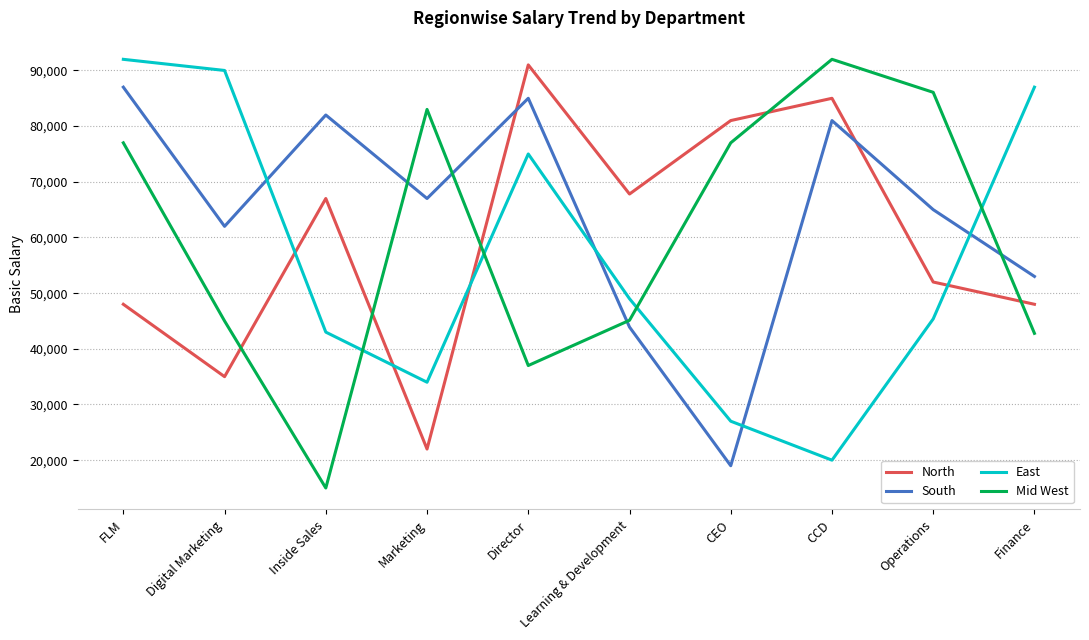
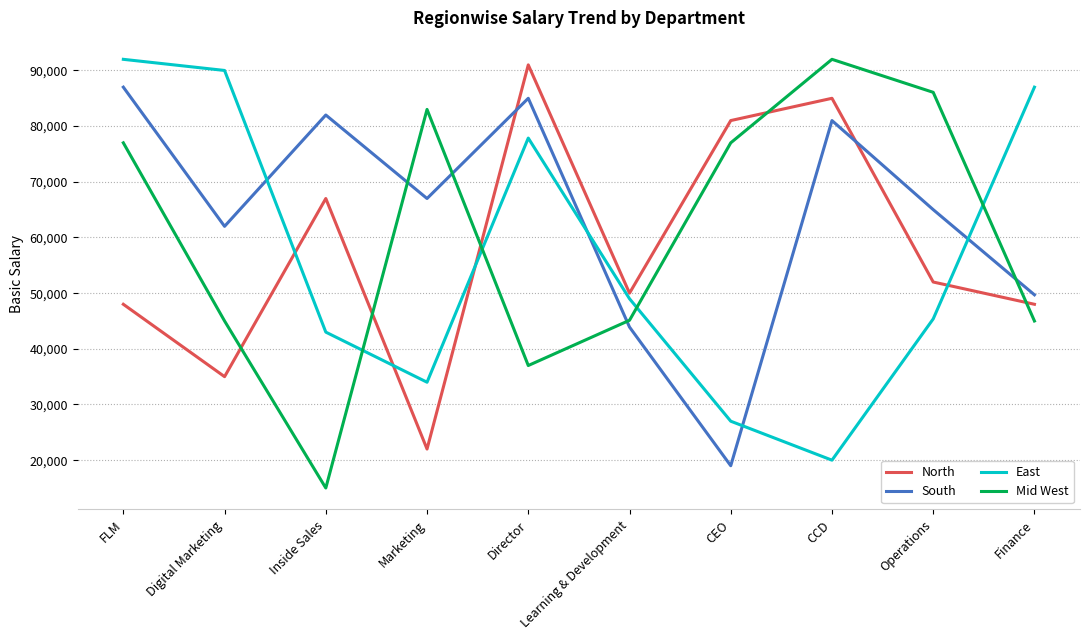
  {
    "North": {
      "FLM": "48,000",
      "Digital Marketing": "35,000",
      "Inside Sales": "67,000",
      "Marketing": "22,000",
      "Director": "91,000",
-     "Learning & Development": "68,000",
+     "Learning & Development": "50,000",
      "CEO": "81,000",
      "CCD": "85,000",
      "Operations": "52,000",
      "Finance": "48,000"
    },
    "South": {
      "FLM": "87,000",
      "Digital Marketing": "62,000",
      "Inside Sales": "82,000",
      "Marketing": "67,000",
      "Director": "85,000",
      "Learning & Development": "44,000",
      "CEO": "19,000",
      "CCD": "81,000",
      "Operations": "65,000",
-     "Finance": "53,000"
+     "Finance": "50,000"
    },
    "East": {
      "FLM": "92,000",
      "Digital Marketing": "90,000",
      "Inside Sales": "43,000",
      "Marketing": "34,000",
-     "Director": "75,000",
+     "Director": "78,000",
      "Learning & Development": "49,000",
      "CEO": "27,000",
      "CCD": "20,000",
      "Operations": "45,000",
      "Finance": "87,000"
    },
    "Mid West": {
      "FLM": "77,000",
      "Digital Marketing": "45,000",
      "Inside Sales": "15,000",
      "Marketing": "83,000",
      "Director": "37,000",
      "Learning & Development": "45,000",
      "CEO": "77,000",
      "CCD": "92,000",
      "Operations": "86,000",
-     "Finance": "43,000"
+     "Finance": "45,000"
    }
  }
